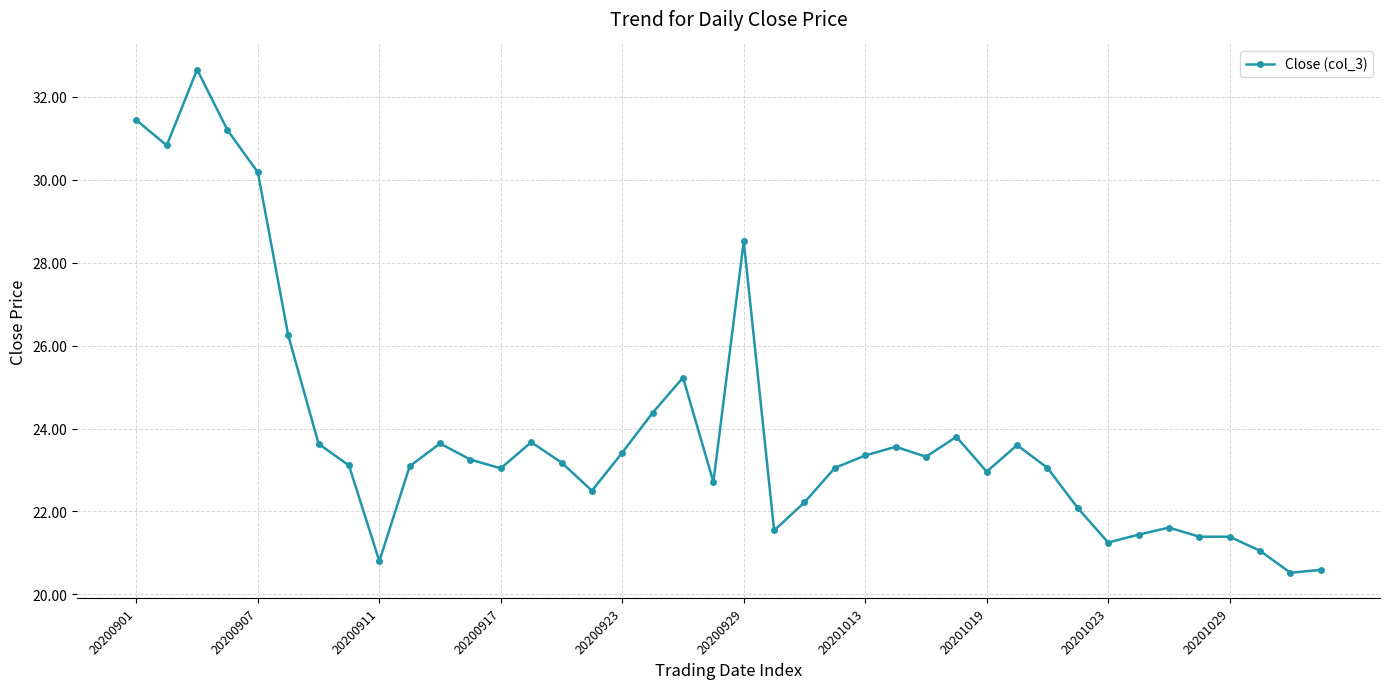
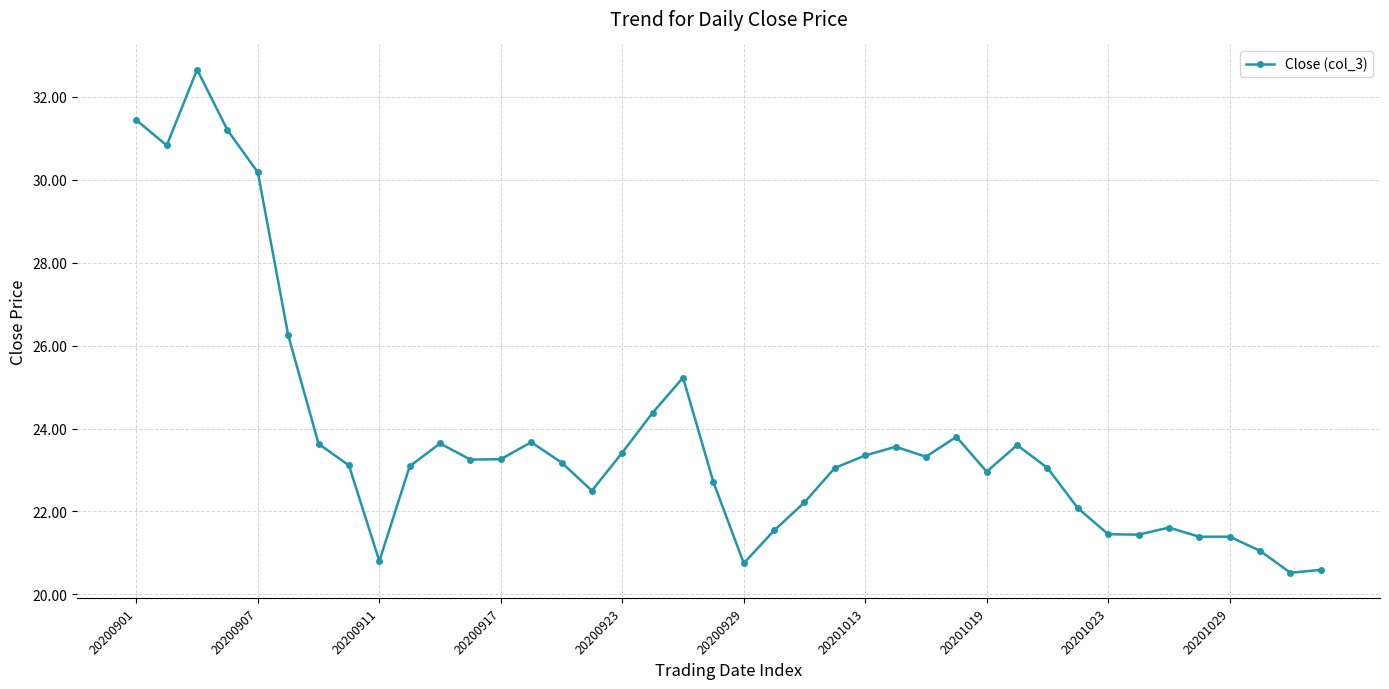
  {
    "20200901": 31.4,
    "20200907": 30.2,
    "20200911": 20.8,
-   "20200917": 23.0,
+   "20200917": 23.3,
    "20200923": 23.4,
-   "20200929": 28.5,
+   "20200929": 20.8,
    "20201013": 23.4,
    "20201019": 23.0,
-   "20201023": 21.3,
+   "20201023": 21.5,
    "20201029": 21.4
  }
